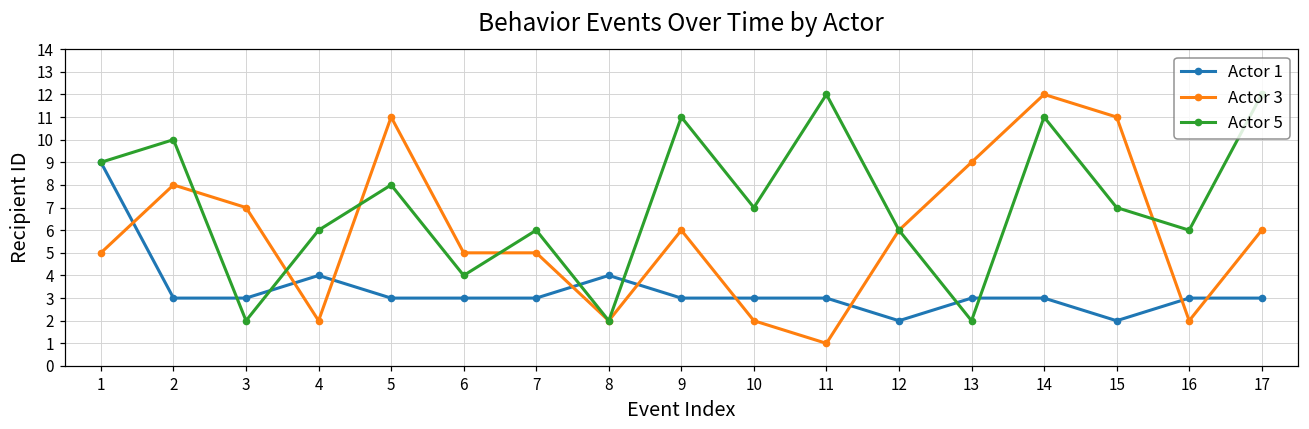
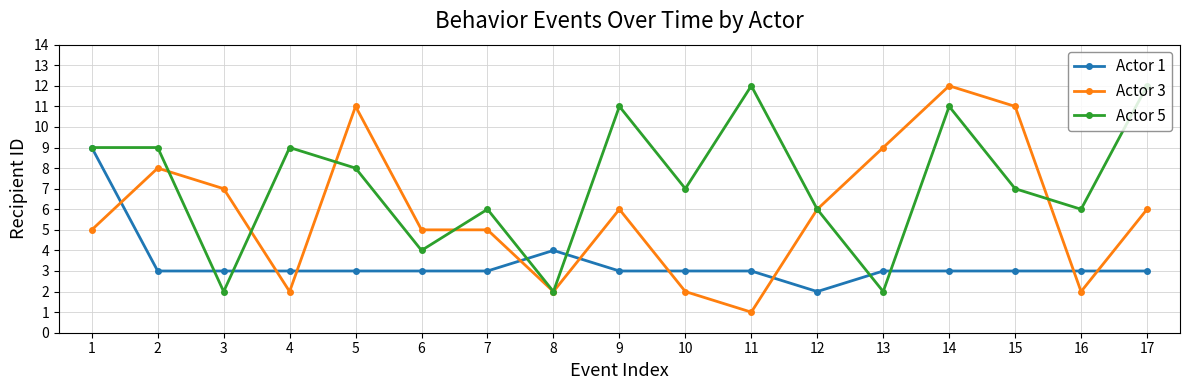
  {
    "Actor 1": {
      "2": 3,
      "3": 3,
-     "4": 4,
+     "4": 3,
      "5": 3,
      "6": 3,
      "7": 3,
      "8": 4,
      "9": 3,
      "10": 3,
      "11": 3,
      "12": 2,
      "13": 3,
      "14": 3,
-     "15": 2,
+     "15": 3,
      "16": 3,
      "17": 3
    },
    "Actor 3": {
      "1": 5,
      "2": 8,
      "3": 7,
      "4": 2,
      "5": 11,
      "6": 5,
      "7": 5,
      "9": 6,
      "10": 2,
      "11": 1,
      "13": 9,
      "14": 12,
      "15": 11,
      "16": 2,
      "17": 6
    },
    "Actor 5": {
-     "2": 10,
+     "2": 9,
      "3": 2,
-     "4": 6,
+     "4": 9,
      "5": 8,
      "6": 4,
      "7": 6,
      "9": 11,
      "10": 7,
      "11": 12,
      "13": 2,
      "14": 11,
      "15": 7,
      "16": 6
    }
  }
